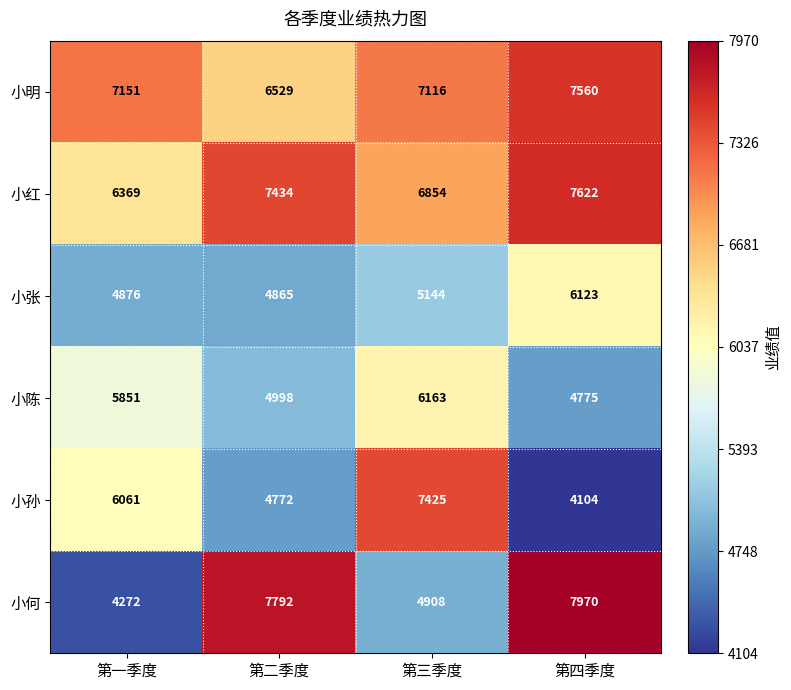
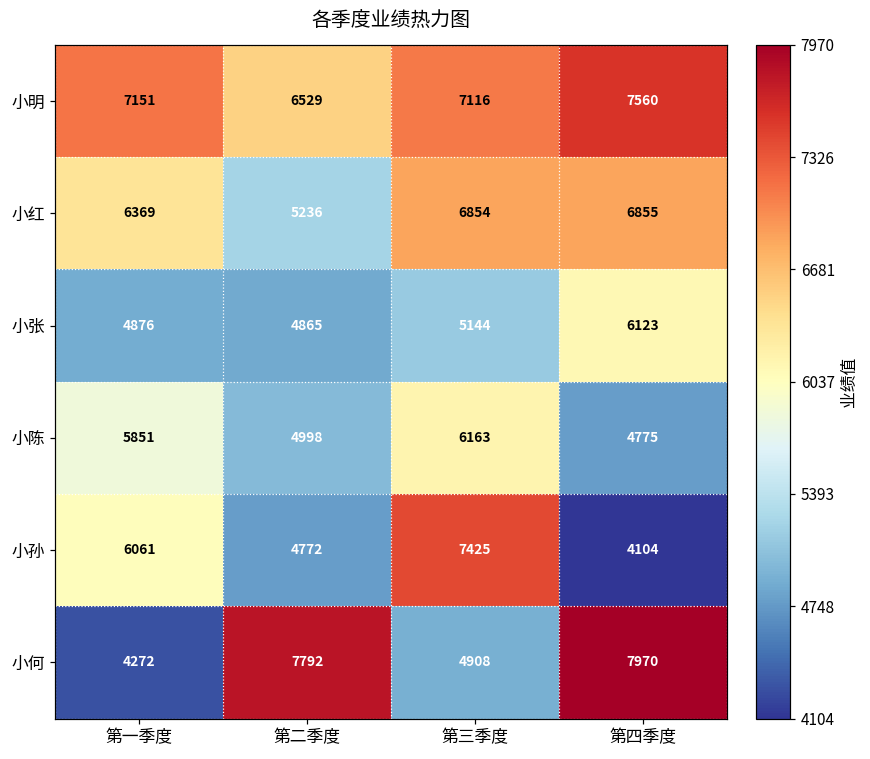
  {
    "小明": {
      "第一季度": 7151,
      "第二季度": 6529,
      "第三季度": 7116,
      "第四季度": 7560
    },
    "小红": {
      "第一季度": 6369,
-     "第二季度": 7434,
+     "第二季度": 5236,
      "第三季度": 6854,
-     "第四季度": 7622
+     "第四季度": 6855
    },
    "小张": {
      "第一季度": 4876,
      "第二季度": 4865,
      "第三季度": 5144,
      "第四季度": 6123
    },
    "小陈": {
      "第一季度": 5851,
      "第二季度": 4998,
      "第三季度": 6163,
      "第四季度": 4775
    },
    "小孙": {
      "第一季度": 6061,
      "第二季度": 4772,
      "第三季度": 7425,
      "第四季度": 4104
    },
    "小何": {
      "第一季度": 4272,
      "第二季度": 7792,
      "第三季度": 4908,
      "第四季度": 7970
    }
  }
